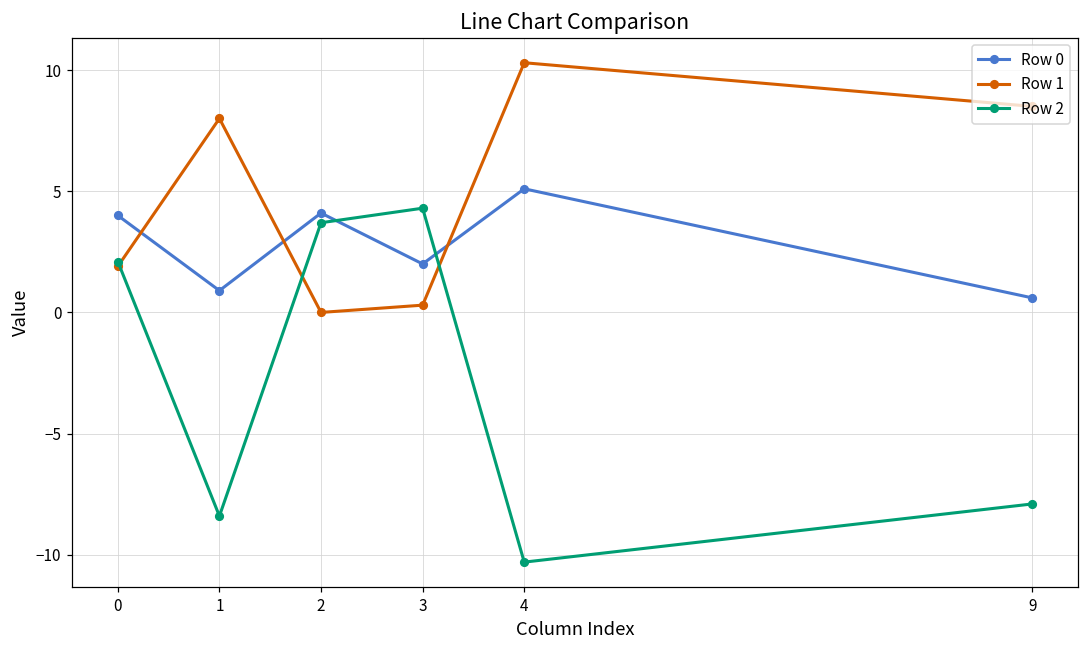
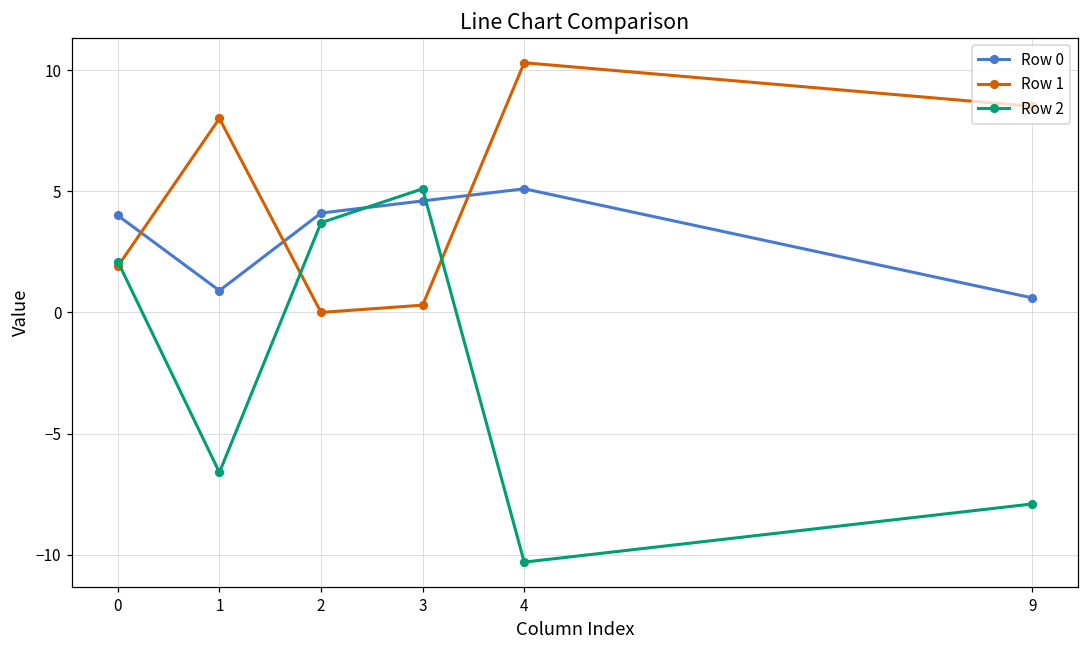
  {
    "Row 0": {
      "0": 4.0,
      "1": 0.9,
      "2": 4.1,
-     "3": 2.0,
+     "3": 4.6,
      "4": 5.1,
      "9": 0.6
    },
    "Row 1": {
      "0": 1.9,
      "1": 8.0,
      "2": 0.0,
      "3": 0.3,
      "4": 10.3
    },
    "Row 2": {
      "0": 2.1,
-     "1": -8.4,
+     "1": -6.6,
      "2": 3.7,
-     "3": 4.3,
+     "3": 5.1,
      "4": -10.3,
      "9": -7.9
    }
  }
